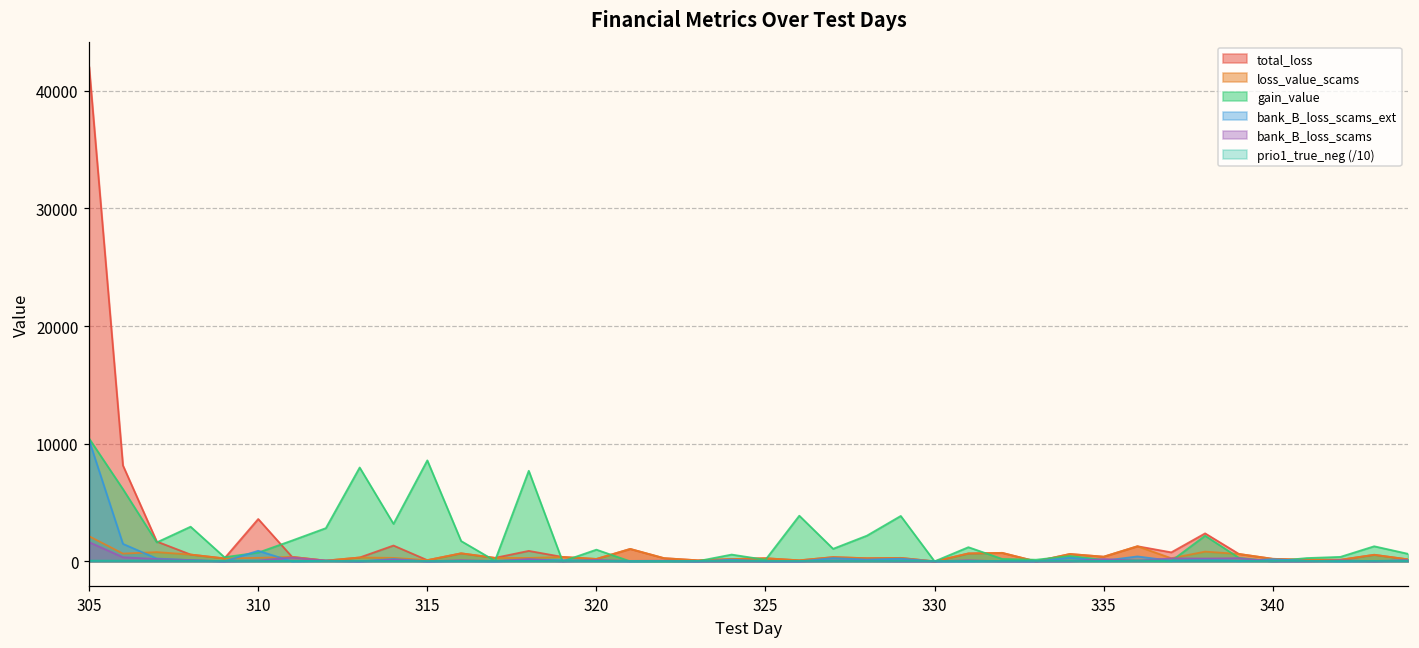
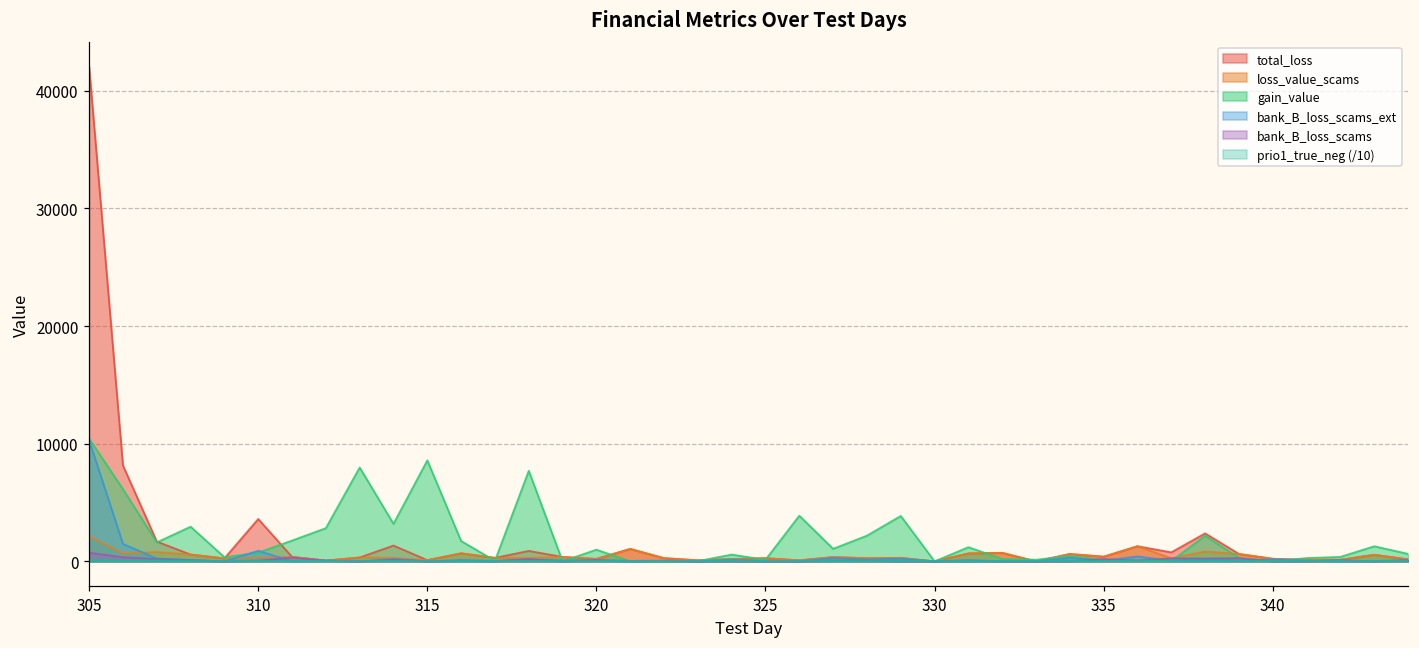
  {
    "bank_B_loss_scams": {
-     "305": 1600
+     "305": 700
    }
  }
